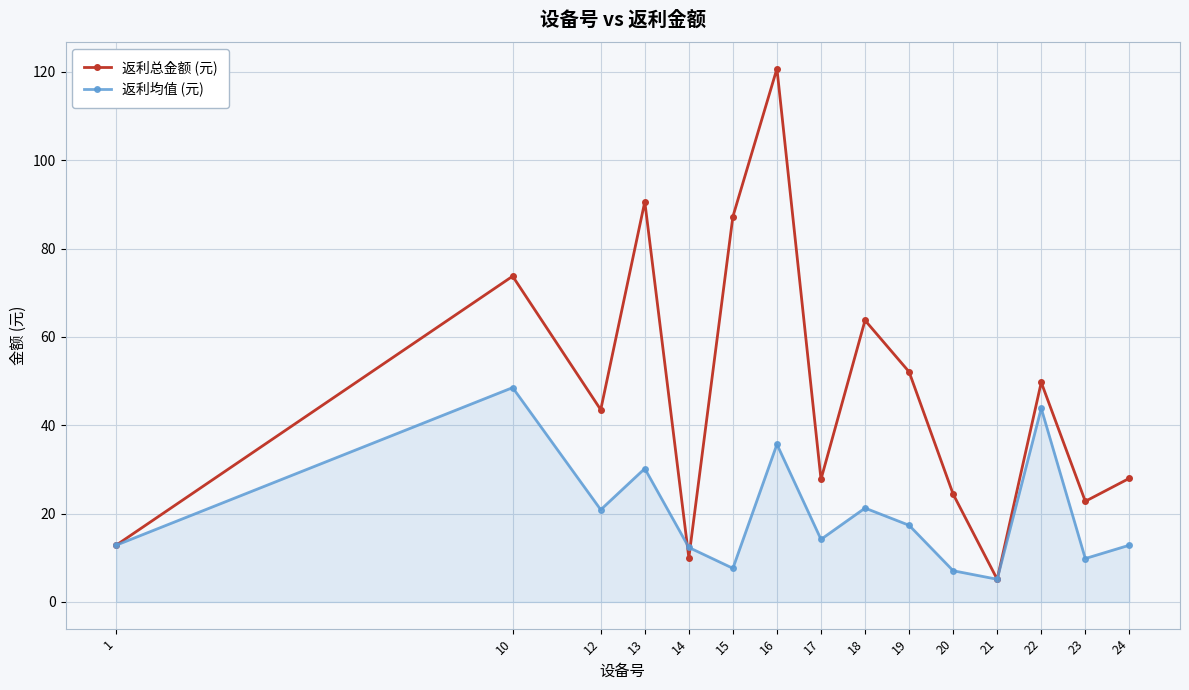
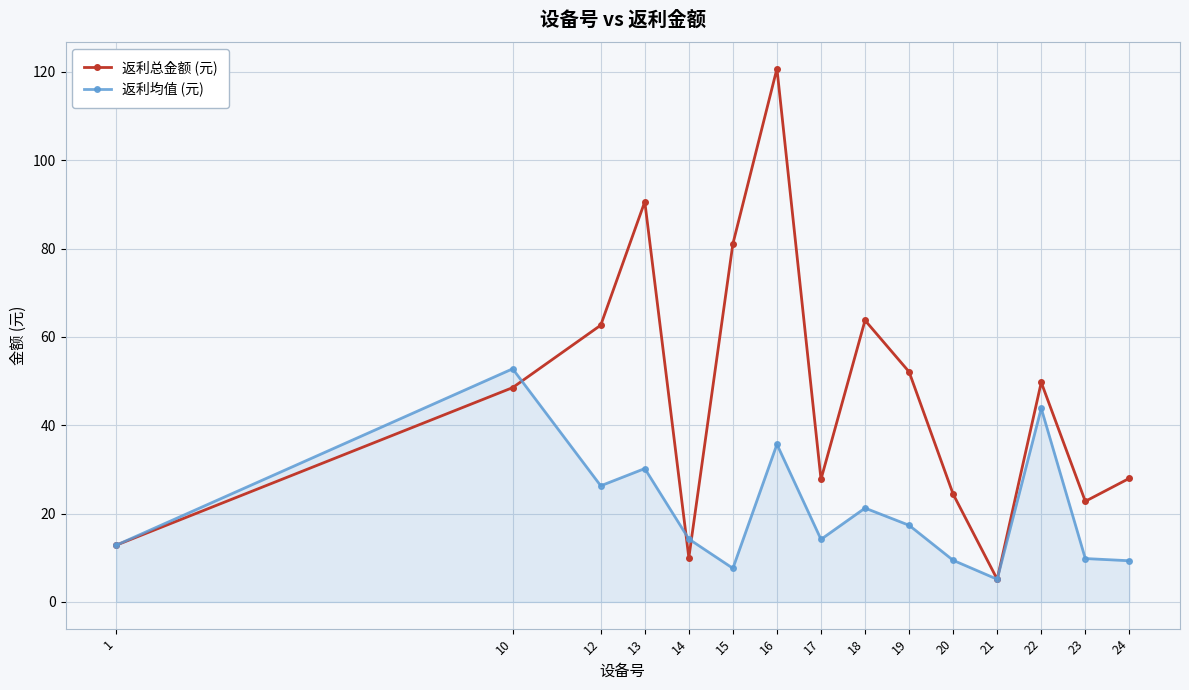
  {
    "返利总金额 (元)": {
-     "10": 74,
-     "12": 44,
+     "10": 49,
+     "12": 63,
      "13": 91,
      "14": 10,
-     "15": 87,
+     "15": 81,
      "16": 121,
      "17": 28,
      "18": 64,
      "19": 52,
      "20": 24,
      "22": 50,
      "23": 23,
      "24": 28
    },
    "返利均值 (元)": {
-     "10": 49,
-     "12": 21,
+     "10": 53,
+     "12": 26,
      "13": 30,
-     "14": 12,
+     "14": 14,
      "15": 8,
      "16": 36,
      "17": 14,
      "18": 21,
      "19": 17,
-     "20": 7,
+     "20": 9,
      "22": 44,
      "23": 10,
-     "24": 13
+     "24": 9
    }
  }
